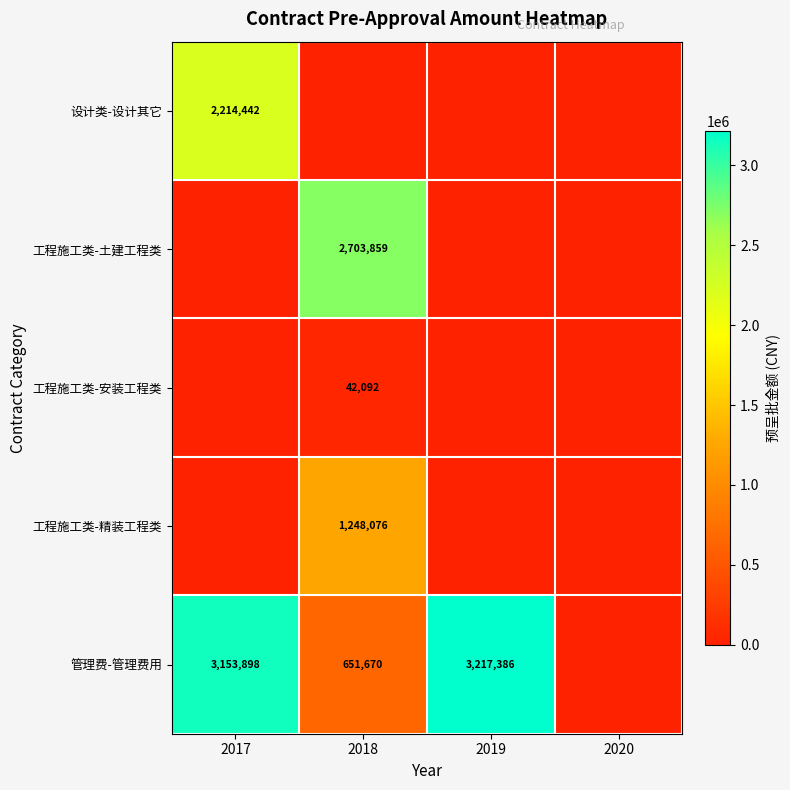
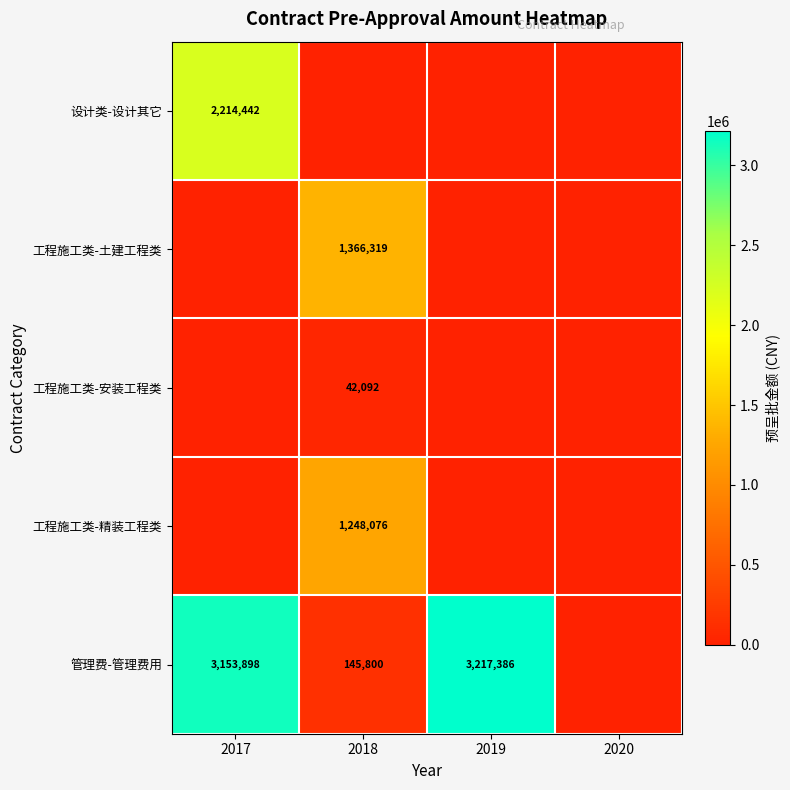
  {
    "设计类-设计其它": {
      "2017": "2,214,442"
    },
    "工程施工类-土建工程类": {
-     "2018": "2,703,859"
+     "2018": "1,366,319"
    },
    "工程施工类-安装工程类": {
      "2018": "42,092"
    },
    "工程施工类-精装工程类": {
      "2018": "1,248,076"
    },
    "管理费-管理费用": {
      "2017": "3,153,898",
-     "2018": "651,670",
+     "2018": "145,800",
      "2019": "3,217,386"
    }
  }
